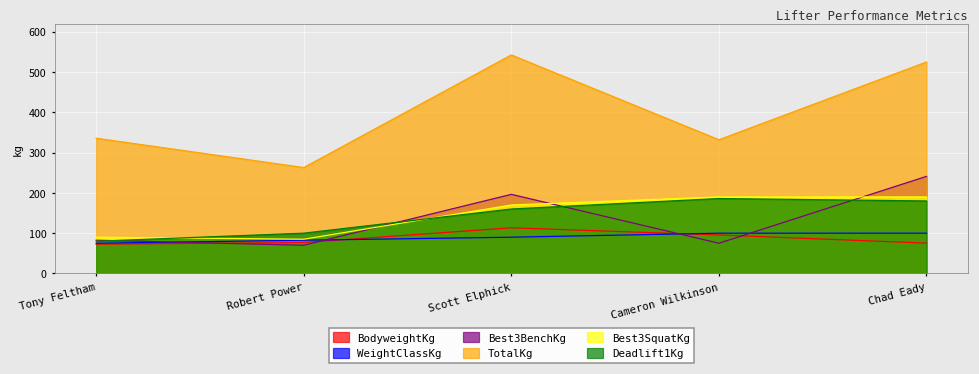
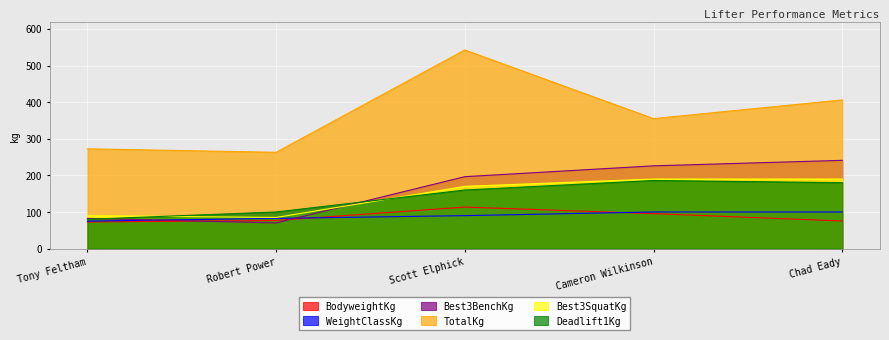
  {
    "BodyweightKg": {
      "Scott Elphick": 110,
      "Chad Eady": 80
    },
    "WeightClassKg": {
      "Scott Elphick": 90,
      "Chad Eady": 100
    },
    "Best3BenchKg": {
      "Scott Elphick": 200,
-     "Cameron Wilkinson": 80,
+     "Cameron Wilkinson": 230,
      "Chad Eady": 240
    },
    "TotalKg": {
-     "Tony Feltham": 340,
+     "Tony Feltham": 270,
      "Robert Power": 260,
      "Scott Elphick": 540,
-     "Cameron Wilkinson": 330,
-     "Chad Eady": 530
+     "Cameron Wilkinson": 360,
+     "Chad Eady": 410
    },
    "Best3SquatKg": {
      "Tony Feltham": 90,
      "Scott Elphick": 170,
      "Chad Eady": 190
    },
    "Deadlift1Kg": {
      "Robert Power": 100,
      "Scott Elphick": 160,
      "Chad Eady": 180
    }
  }
